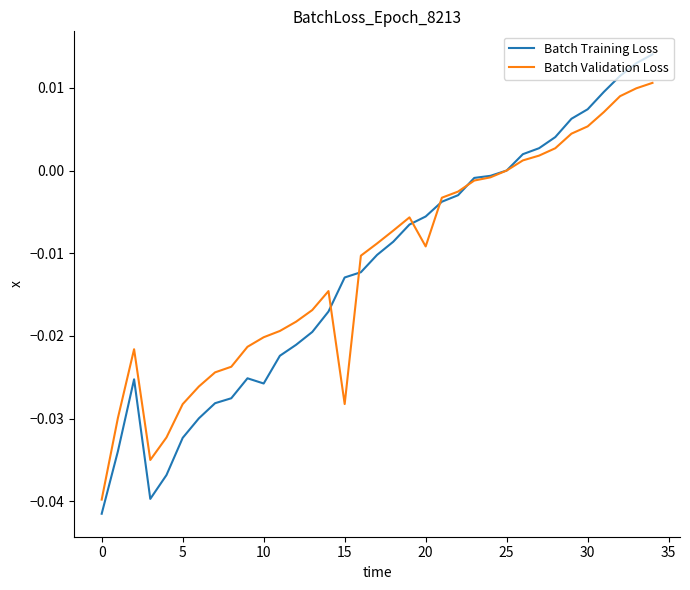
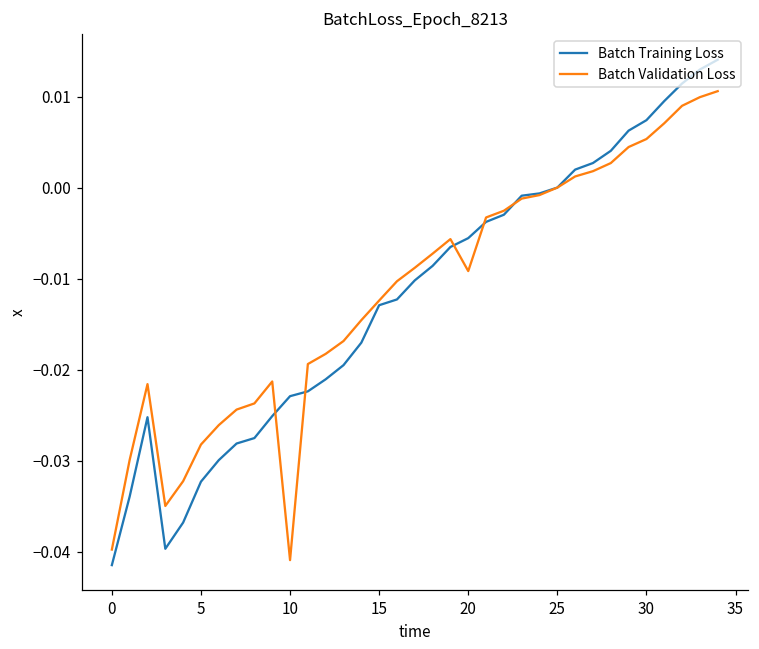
  {
    "Batch Training Loss": {
      "0": -0.041,
      "5": -0.032,
-     "10": -0.026,
+     "10": -0.023,
      "15": -0.013,
      "20": -0.006,
      "30": 0.007
    },
    "Batch Validation Loss": {
      "0": -0.040,
      "5": -0.028,
-     "10": -0.020,
-     "15": -0.028,
+     "10": -0.041,
+     "15": -0.012,
      "20": -0.009,
      "30": 0.005
    }
  }
